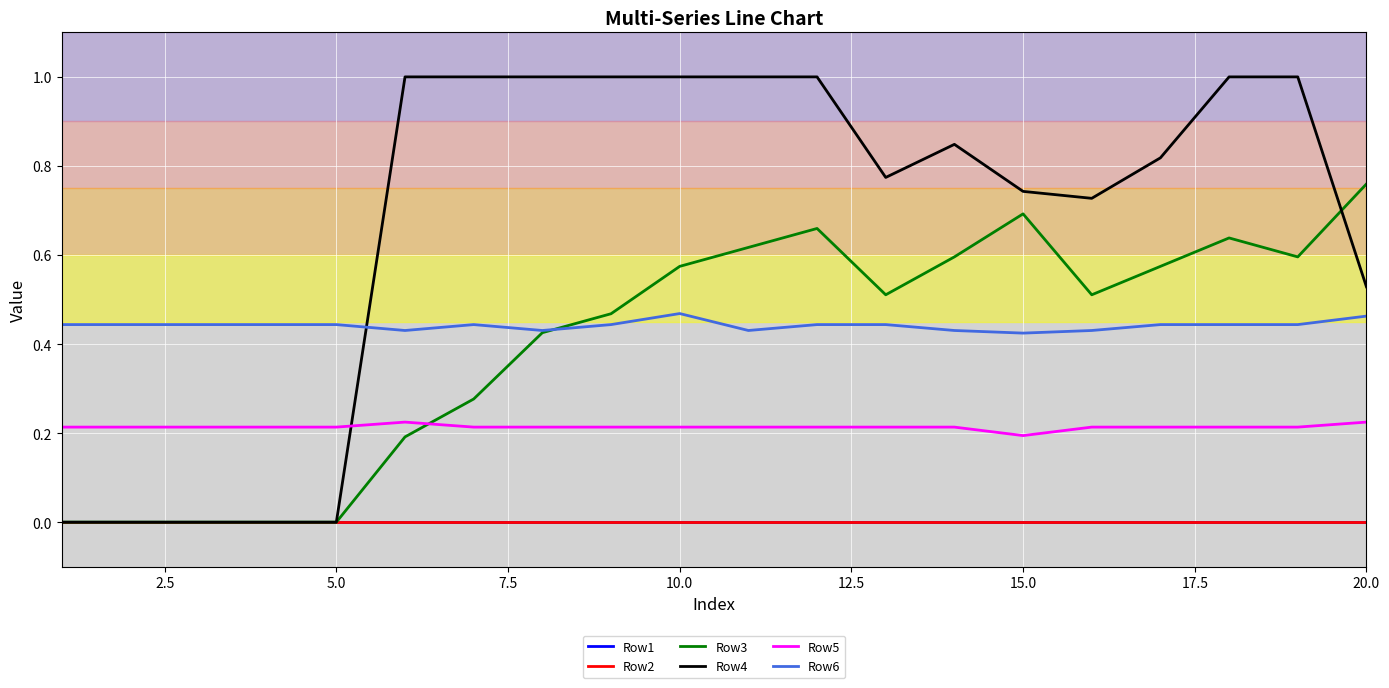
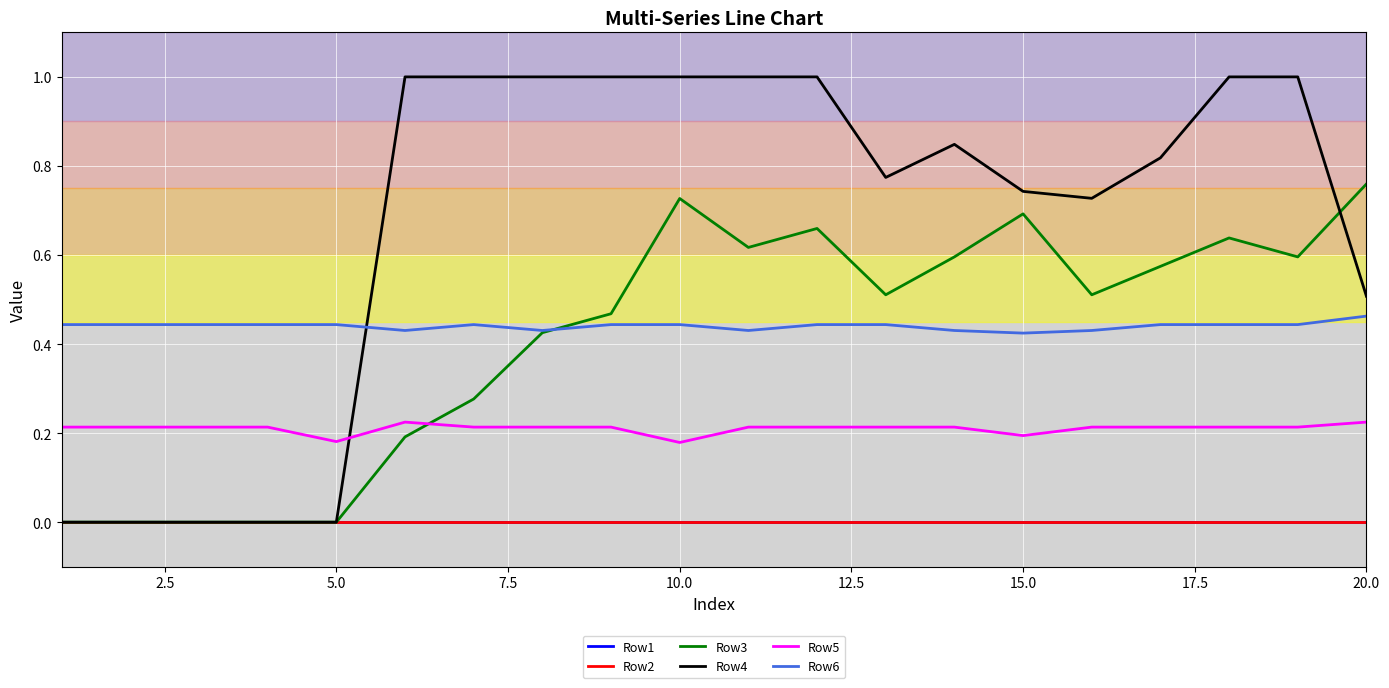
  {
    "Row2": {
      "10.0": 0.00,
      "15.0": 0.00,
      "20.0": 0.00
    },
    "Row3": {
-     "10.0": 0.57,
+     "10.0": 0.73,
      "15.0": 0.69,
      "20.0": 0.76
    },
    "Row4": {
      "10.0": 1.00,
      "15.0": 0.74,
-     "20.0": 0.53
+     "20.0": 0.51
    },
    "Row5": {
-     "5.0": 0.21,
-     "10.0": 0.21,
+     "5.0": 0.18,
+     "10.0": 0.18,
      "15.0": 0.19,
      "20.0": 0.22
    },
    "Row6": {
      "5.0": 0.44,
-     "10.0": 0.47,
+     "10.0": 0.44,
      "15.0": 0.42,
      "20.0": 0.46
    }
  }
